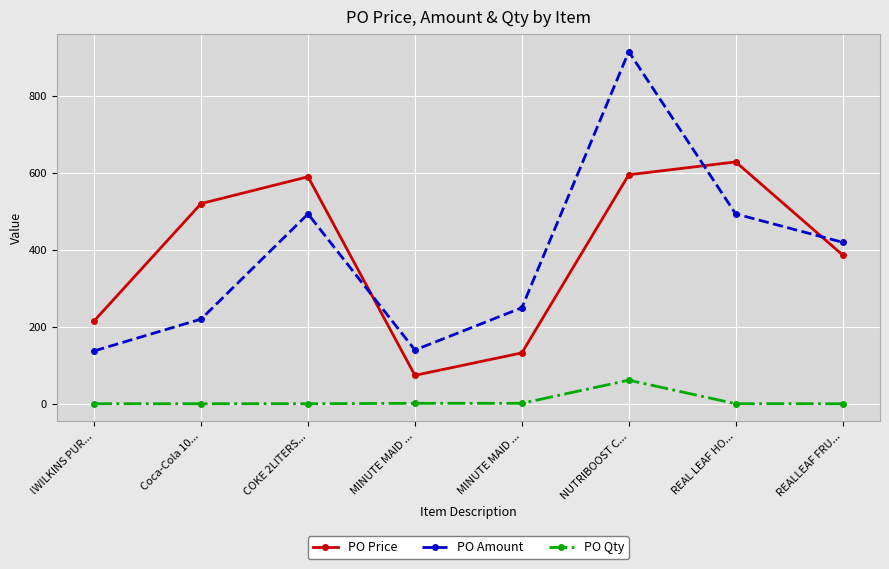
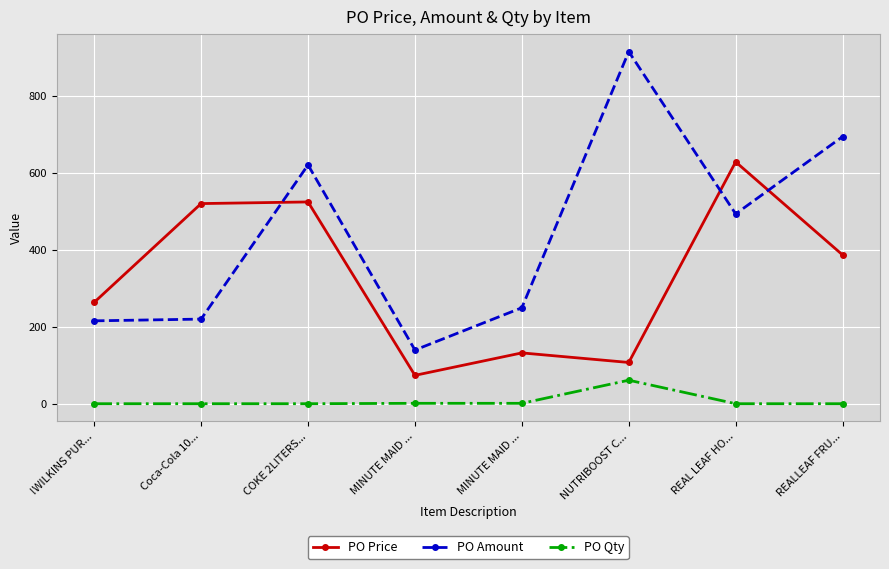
  {
    "PO Price": {
-     "!WILKINS PUR...": 220,
+     "!WILKINS PUR...": 260,
      "Coca-Cola 10...": 520,
-     "COKE 2LITERS...": 590,
-     "NUTRIBOOST C...": 600,
+     "COKE 2LITERS...": 520,
+     "NUTRIBOOST C...": 110,
      "REAL LEAF HO...": 630,
      "REALLEAF FRU...": 390
    },
    "PO Amount": {
-     "!WILKINS PUR...": 140,
+     "!WILKINS PUR...": 220,
      "Coca-Cola 10...": 220,
-     "COKE 2LITERS...": 490,
+     "COKE 2LITERS...": 620,
      "NUTRIBOOST C...": 910,
      "REAL LEAF HO...": 490,
-     "REALLEAF FRU...": 420
+     "REALLEAF FRU...": 690
    },
    "PO Qty": {
      "!WILKINS PUR...": 0,
      "Coca-Cola 10...": 0,
      "COKE 2LITERS...": 0,
      "NUTRIBOOST C...": 60,
      "REAL LEAF HO...": 0,
      "REALLEAF FRU...": 0
    }
  }
